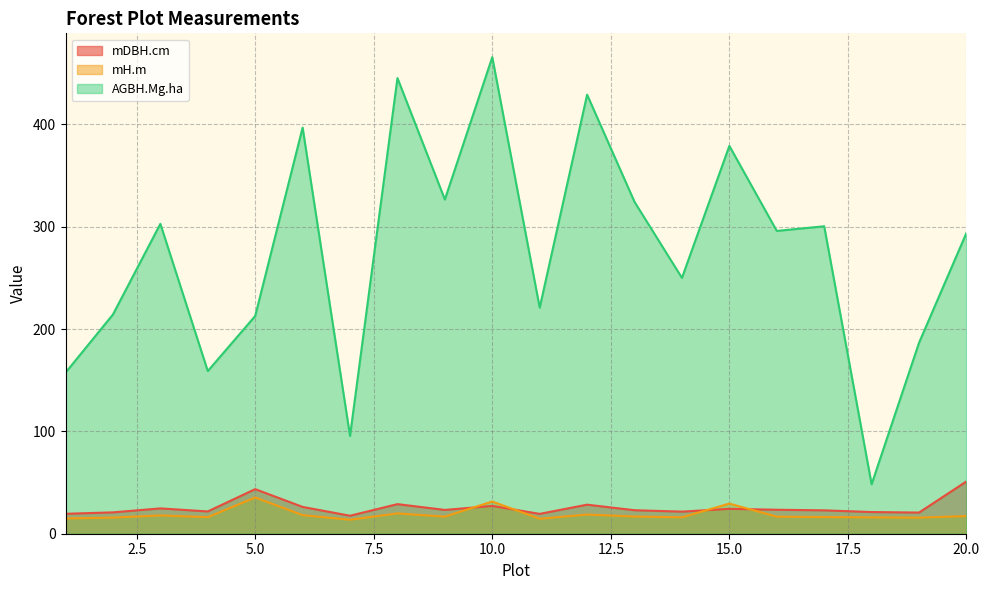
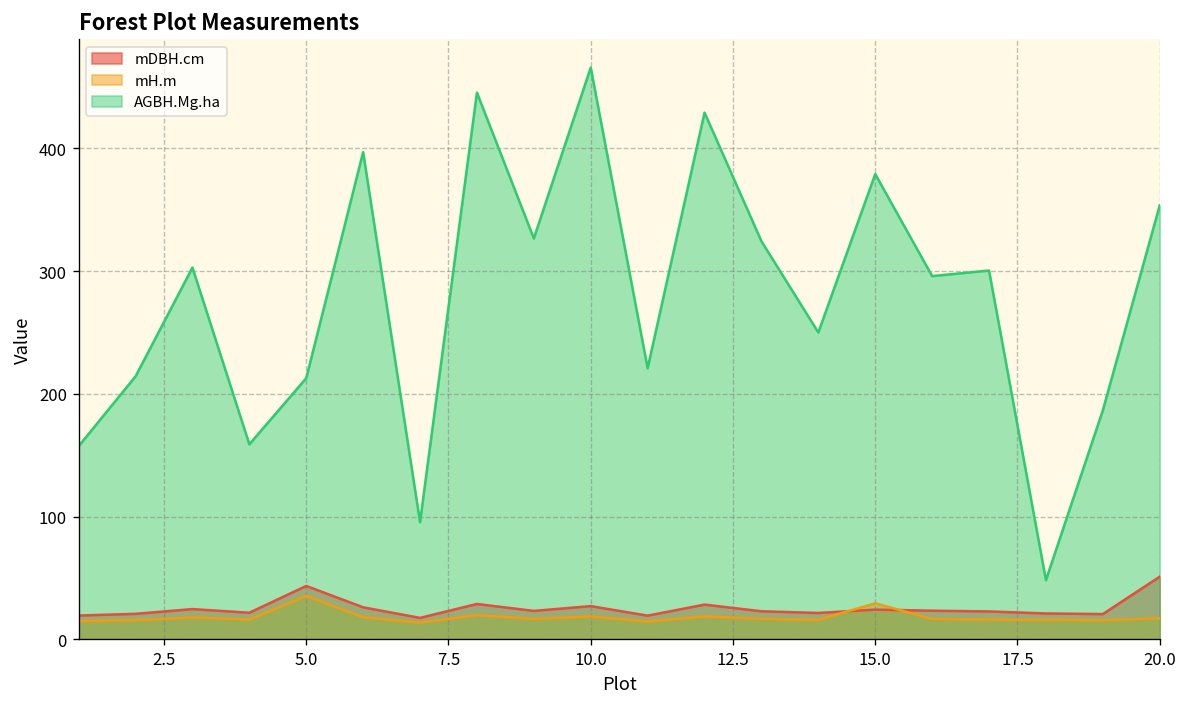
  {
    "mDBH.cm": {
      "5.0": 44,
      "10.0": 27,
      "15.0": 24,
      "20.0": 51
    },
    "mH.m": {
      "5.0": 35,
-     "10.0": 31,
+     "10.0": 19,
      "15.0": 29,
      "20.0": 17
    },
    "AGBH.Mg.ha": {
      "5.0": 213,
      "10.0": 466,
      "15.0": 379,
-     "20.0": 294
+     "20.0": 354
    }
  }
